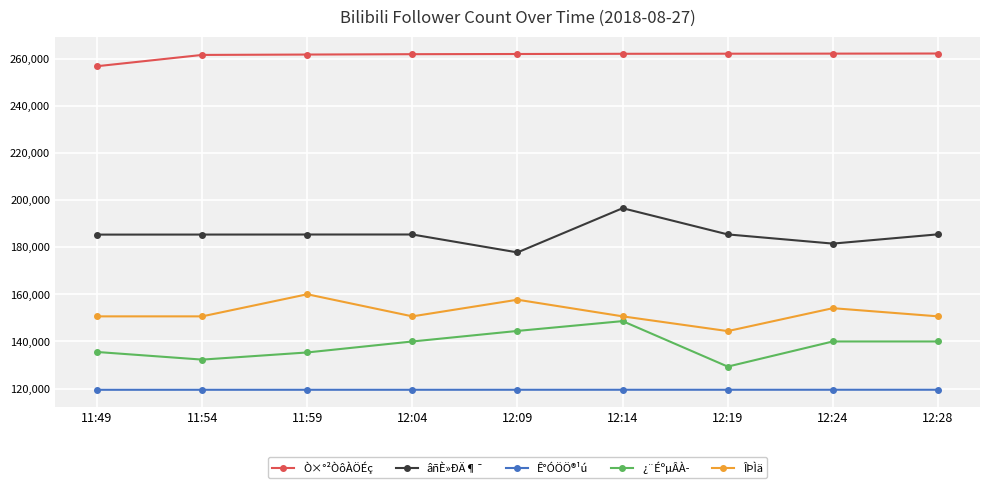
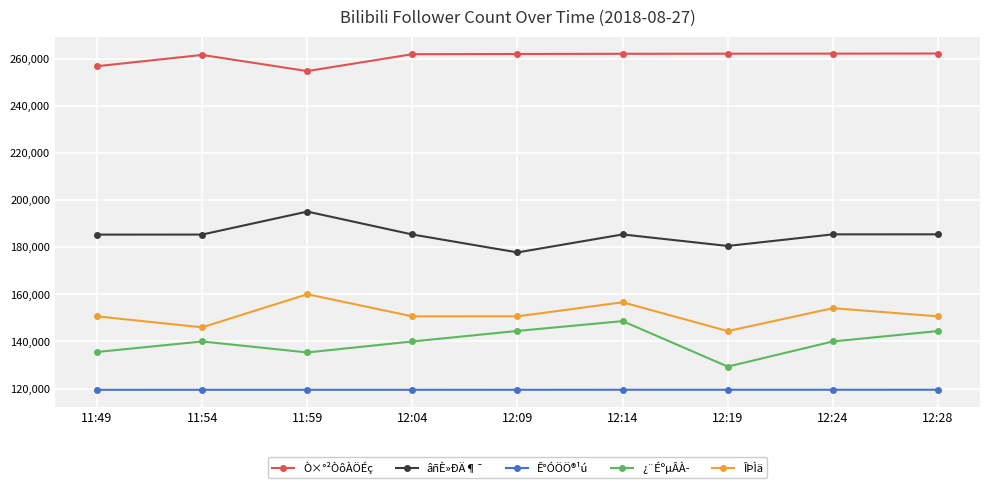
  {
    "Ò×°²ÒôÀÖÉç": {
      "11:49": "257,000",
      "11:54": "262,000",
-     "11:59": "262,000",
+     "11:59": "255,000",
      "12:04": "262,000",
      "12:09": "262,000",
      "12:14": "262,000",
      "12:19": "262,000",
      "12:24": "262,000",
      "12:28": "262,000"
    },
    "âñÈ»ÐÄ¶¯": {
      "11:49": "185,000",
      "11:54": "185,000",
-     "11:59": "185,000",
+     "11:59": "195,000",
      "12:04": "185,000",
      "12:09": "178,000",
-     "12:14": "197,000",
-     "12:19": "185,000",
-     "12:24": "182,000",
+     "12:14": "185,000",
+     "12:19": "181,000",
+     "12:24": "185,000",
      "12:28": "185,000"
    },
    "Ê°ÓÖÖ®¹ú": {
      "11:49": "119,000",
      "11:54": "119,000",
      "11:59": "119,000",
      "12:04": "119,000",
      "12:09": "119,000",
      "12:14": "119,000",
      "12:19": "119,000",
      "12:24": "119,000",
      "12:28": "119,000"
    },
    "¿¨ÉºµÂÀ­": {
      "11:49": "136,000",
-     "11:54": "132,000",
+     "11:54": "140,000",
      "11:59": "135,000",
      "12:04": "140,000",
      "12:09": "144,000",
      "12:14": "149,000",
      "12:19": "129,000",
      "12:24": "140,000",
-     "12:28": "140,000"
+     "12:28": "144,000"
    },
    "ÎÞÌä": {
      "11:49": "151,000",
-     "11:54": "151,000",
+     "11:54": "146,000",
      "11:59": "160,000",
      "12:04": "151,000",
-     "12:09": "158,000",
-     "12:14": "151,000",
+     "12:09": "151,000",
+     "12:14": "157,000",
      "12:19": "144,000",
      "12:24": "154,000",
      "12:28": "151,000"
    }
  }
